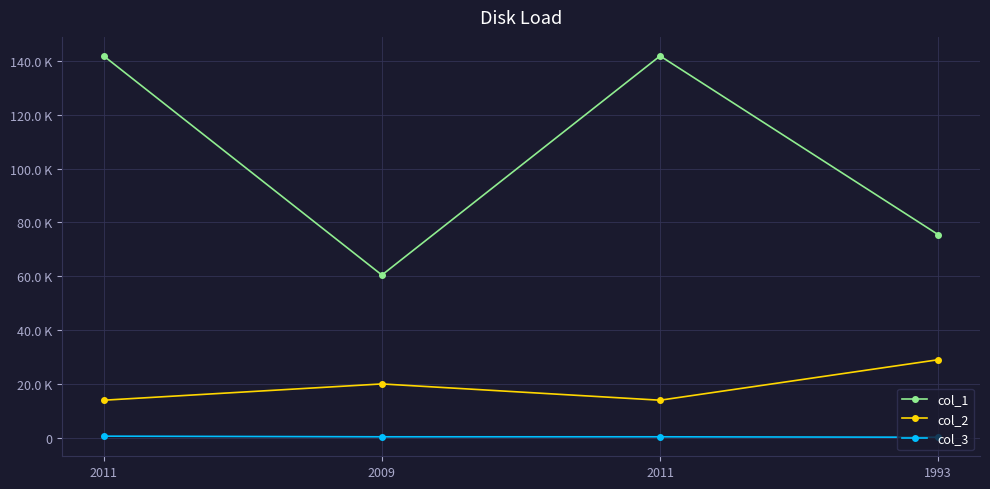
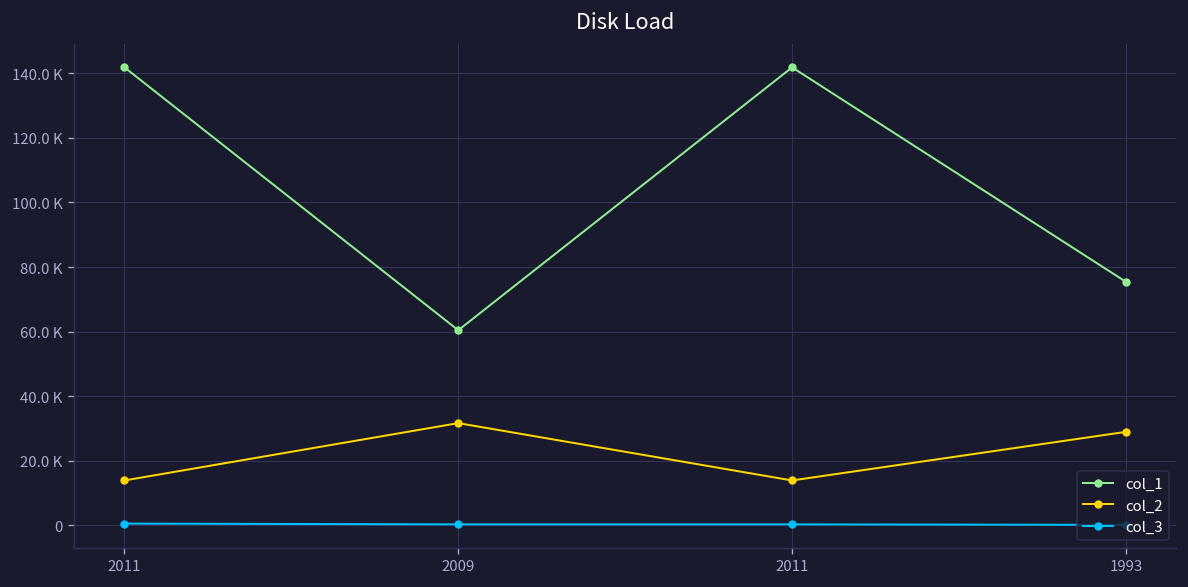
  {
    "col_1": {
      "2009": 60000,
      "1993": 75000
    },
    "col_2": {
-     "2009": 20000,
+     "2009": 32000,
      "1993": 29000
    },
    "col_3": {
      "2009": 0
    }
  }
